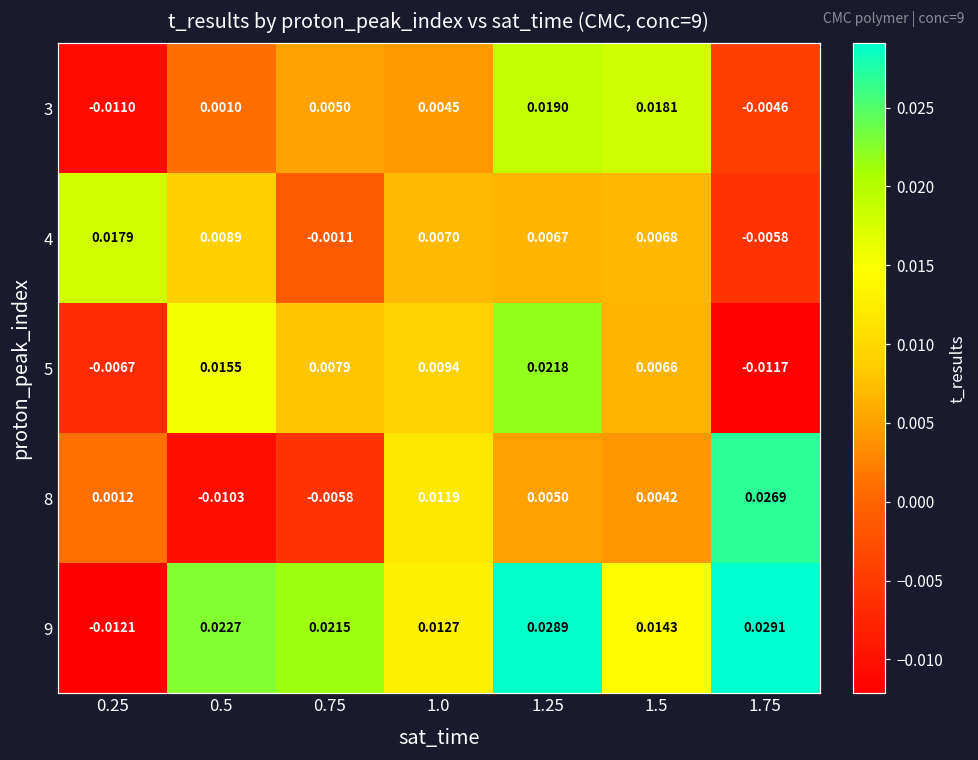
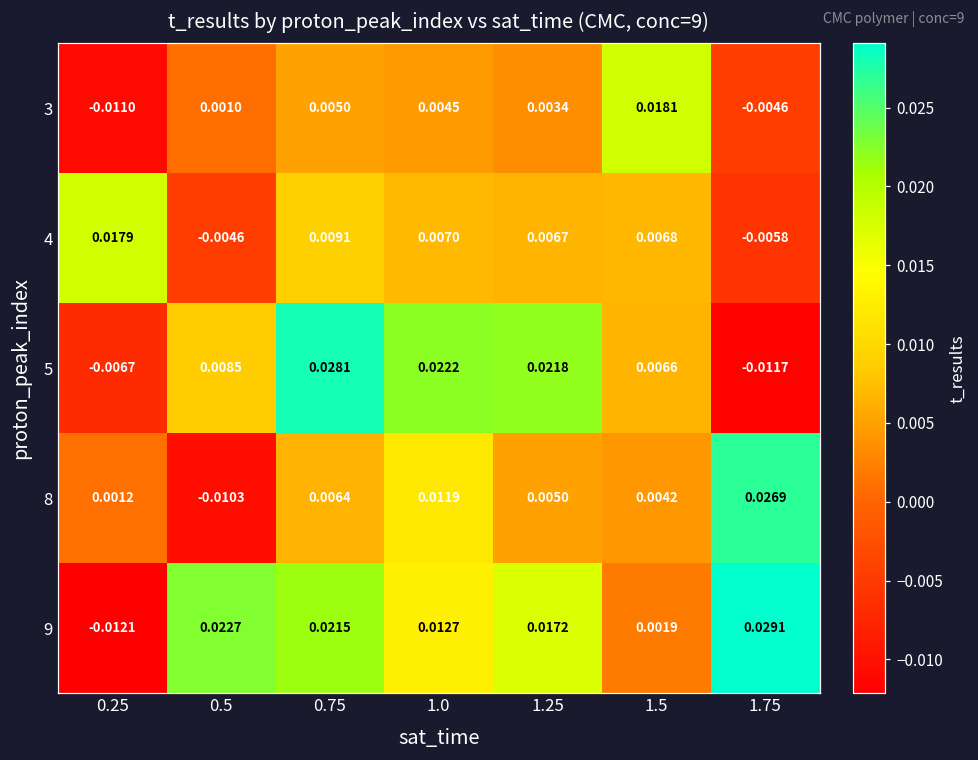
  {
    "3": {
      "0.25": -0.0110,
      "0.5": 0.0010,
      "0.75": 0.0050,
      "1.0": 0.0045,
-     "1.25": 0.0190,
+     "1.25": 0.0034,
      "1.5": 0.0181,
      "1.75": -0.0046
    },
    "4": {
      "0.25": 0.0179,
-     "0.5": 0.0089,
-     "0.75": -0.0011,
+     "0.5": -0.0046,
+     "0.75": 0.0091,
      "1.0": 0.0070,
      "1.25": 0.0067,
      "1.5": 0.0068,
      "1.75": -0.0058
    },
    "5": {
      "0.25": -0.0067,
-     "0.5": 0.0155,
-     "0.75": 0.0079,
-     "1.0": 0.0094,
+     "0.5": 0.0085,
+     "0.75": 0.0281,
+     "1.0": 0.0222,
      "1.25": 0.0218,
      "1.5": 0.0066,
      "1.75": -0.0117
    },
    "8": {
      "0.25": 0.0012,
      "0.5": -0.0103,
-     "0.75": -0.0058,
+     "0.75": 0.0064,
      "1.0": 0.0119,
      "1.25": 0.0050,
      "1.5": 0.0042,
      "1.75": 0.0269
    },
    "9": {
      "0.25": -0.0121,
      "0.5": 0.0227,
      "0.75": 0.0215,
      "1.0": 0.0127,
-     "1.25": 0.0289,
-     "1.5": 0.0143,
+     "1.25": 0.0172,
+     "1.5": 0.0019,
      "1.75": 0.0291
    }
  }
